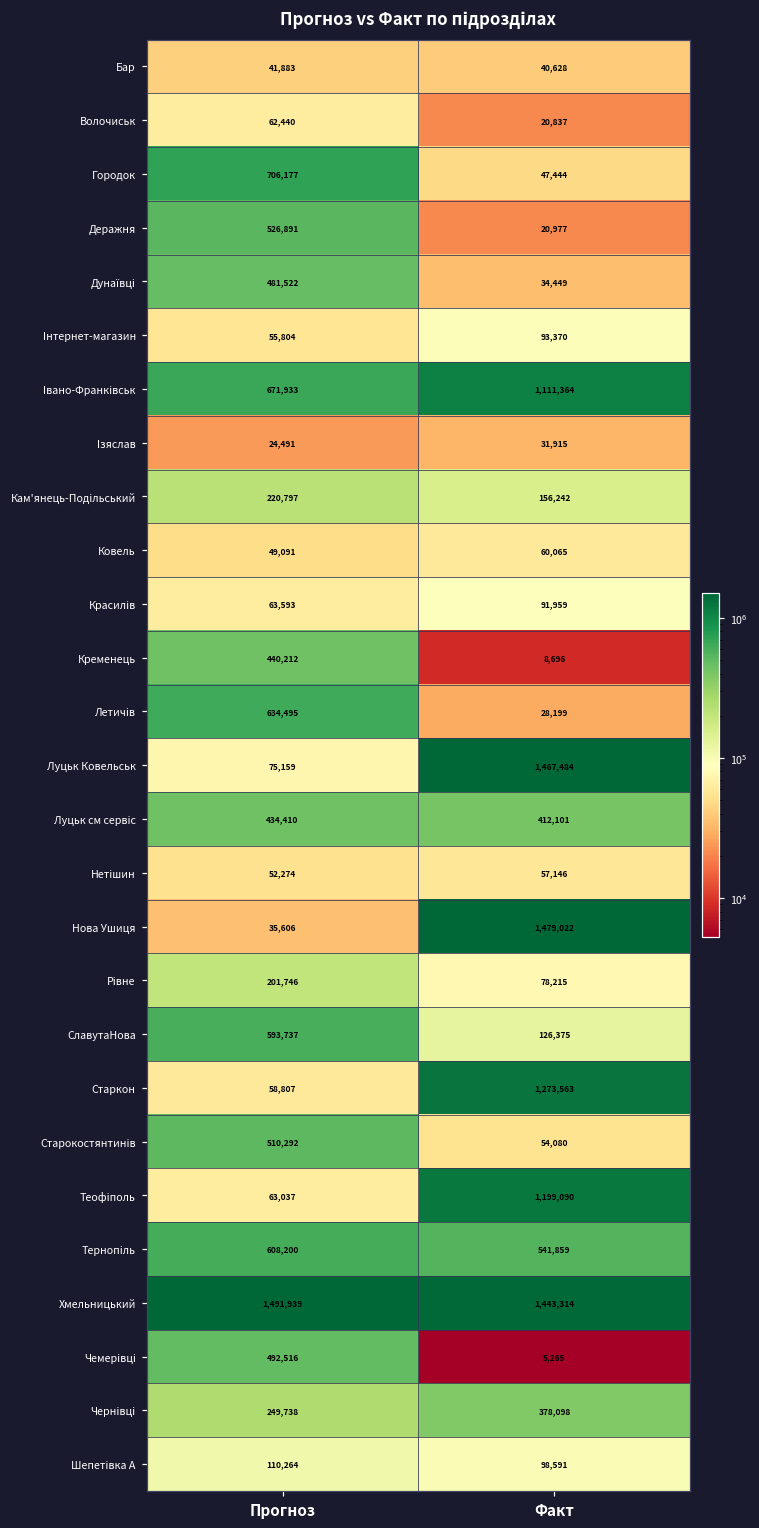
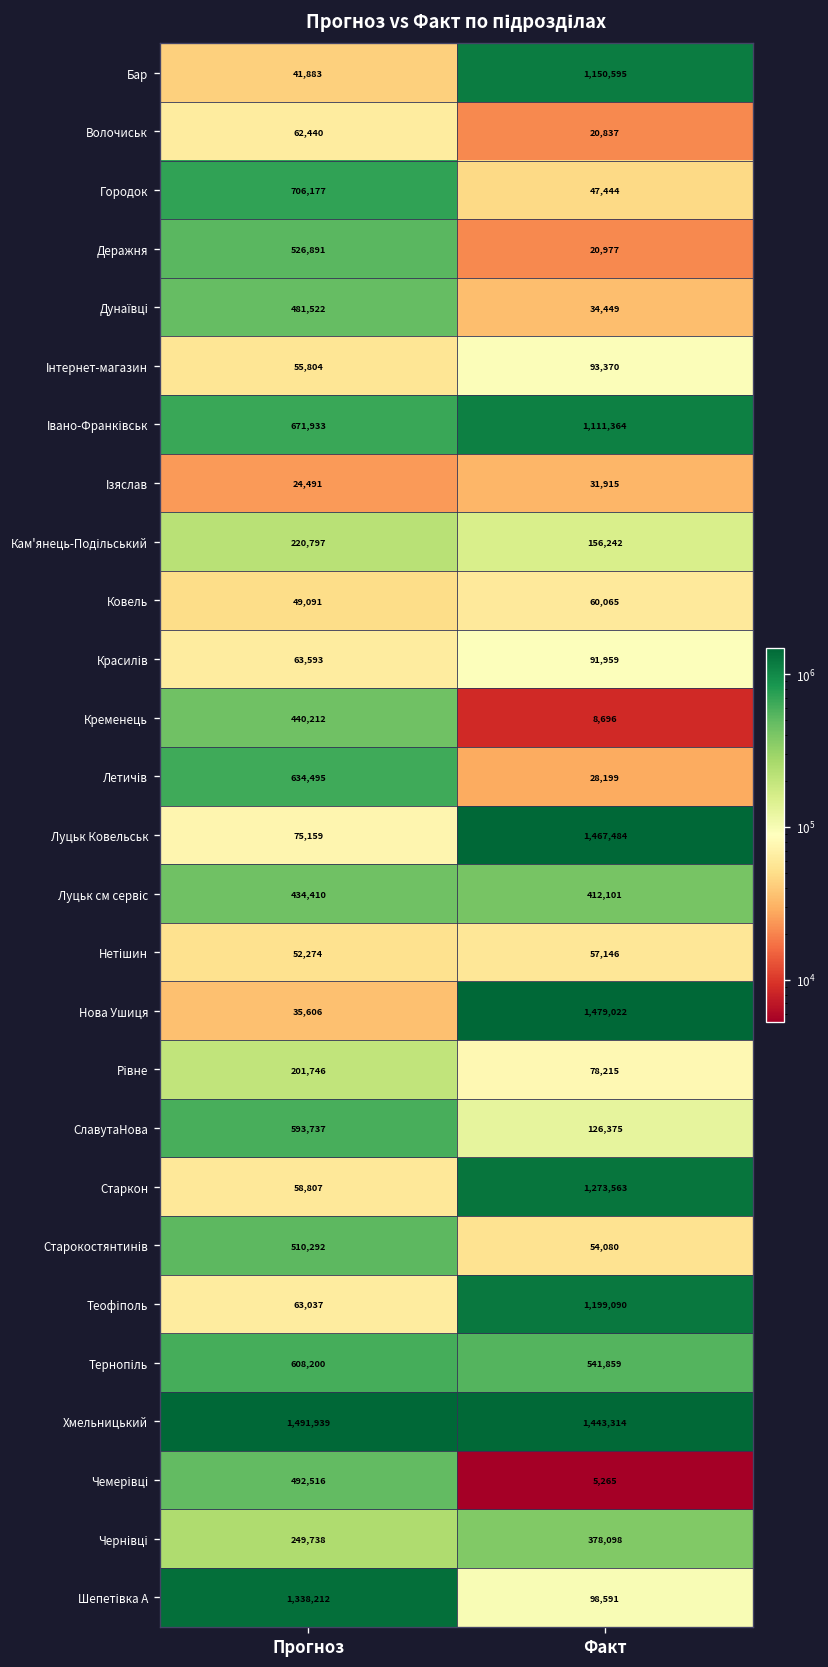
  {
    "Бар": {
      "Прогноз": "41,883",
-     "Факт": "40,628"
+     "Факт": "1,150,595"
    },
    "Волочиськ": {
      "Прогноз": "62,440",
      "Факт": "20,837"
    },
    "Городок": {
      "Прогноз": "706,177",
      "Факт": "47,444"
    },
    "Деражня": {
      "Прогноз": "526,891",
      "Факт": "20,977"
    },
    "Дунаївці": {
      "Прогноз": "481,522",
      "Факт": "34,449"
    },
    "Інтернет-магазин": {
      "Прогноз": "55,804",
      "Факт": "93,370"
    },
    "Івано-Франківськ": {
      "Прогноз": "671,933",
      "Факт": "1,111,364"
    },
    "Ізяслав": {
      "Прогноз": "24,491",
      "Факт": "31,915"
    },
    "Кам'янець-Подільський": {
      "Прогноз": "220,797",
      "Факт": "156,242"
    },
    "Ковель": {
      "Прогноз": "49,091",
      "Факт": "60,065"
    },
    "Красилів": {
      "Прогноз": "63,593",
      "Факт": "91,959"
    },
    "Кременець": {
      "Прогноз": "440,212",
      "Факт": "8,696"
    },
    "Летичів": {
      "Прогноз": "634,495",
      "Факт": "28,199"
    },
    "Луцьк Ковельськ": {
      "Прогноз": "75,159",
      "Факт": "1,467,484"
    },
    "Луцьк см сервіс": {
      "Прогноз": "434,410",
      "Факт": "412,101"
    },
    "Нетішин": {
      "Прогноз": "52,274",
      "Факт": "57,146"
    },
    "Нова Ушиця": {
      "Прогноз": "35,606",
      "Факт": "1,479,022"
    },
    "Рівне": {
      "Прогноз": "201,746",
      "Факт": "78,215"
    },
    "СлавутаНова": {
      "Прогноз": "593,737",
      "Факт": "126,375"
    },
    "Старкон": {
      "Прогноз": "58,807",
      "Факт": "1,273,563"
    },
    "Старокостянтинів": {
      "Прогноз": "510,292",
      "Факт": "54,080"
    },
    "Теофіполь": {
      "Прогноз": "63,037",
      "Факт": "1,199,090"
    },
    "Тернопіль": {
      "Прогноз": "608,200",
      "Факт": "541,859"
    },
    "Хмельницький": {
      "Прогноз": "1,491,939",
      "Факт": "1,443,314"
    },
    "Чемерівці": {
      "Прогноз": "492,516",
      "Факт": "5,265"
    },
    "Чернівці": {
      "Прогноз": "249,738",
      "Факт": "378,098"
    },
    "Шепетівка А": {
-     "Прогноз": "110,264",
+     "Прогноз": "1,338,212",
      "Факт": "98,591"
    }
  }
